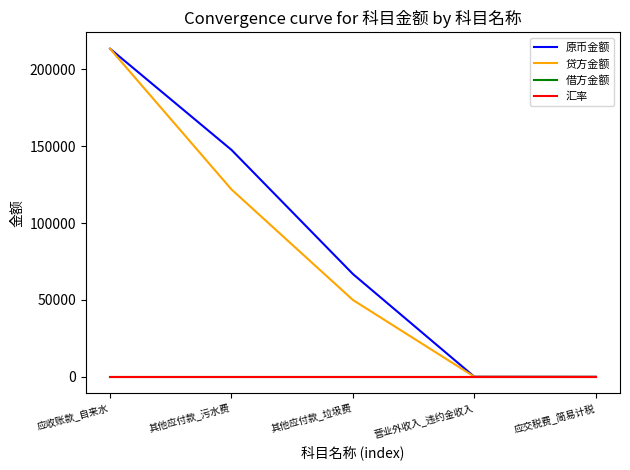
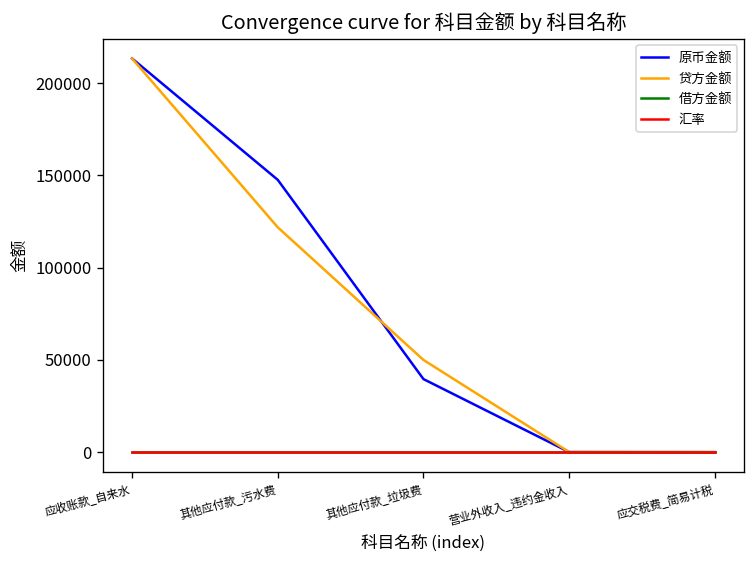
  {
    "原币金额": {
      "其他应付款_污水费": 148000,
-     "其他应付款_垃圾费": 67000
+     "其他应付款_垃圾费": 40000
    },
    "贷方金额": {
      "其他应付款_污水费": 122000,
      "其他应付款_垃圾费": 50000
    },
    "汇率": {
      "应收账款_自来水": 0,
      "其他应付款_污水费": 0,
      "其他应付款_垃圾费": 0
    }
  }
